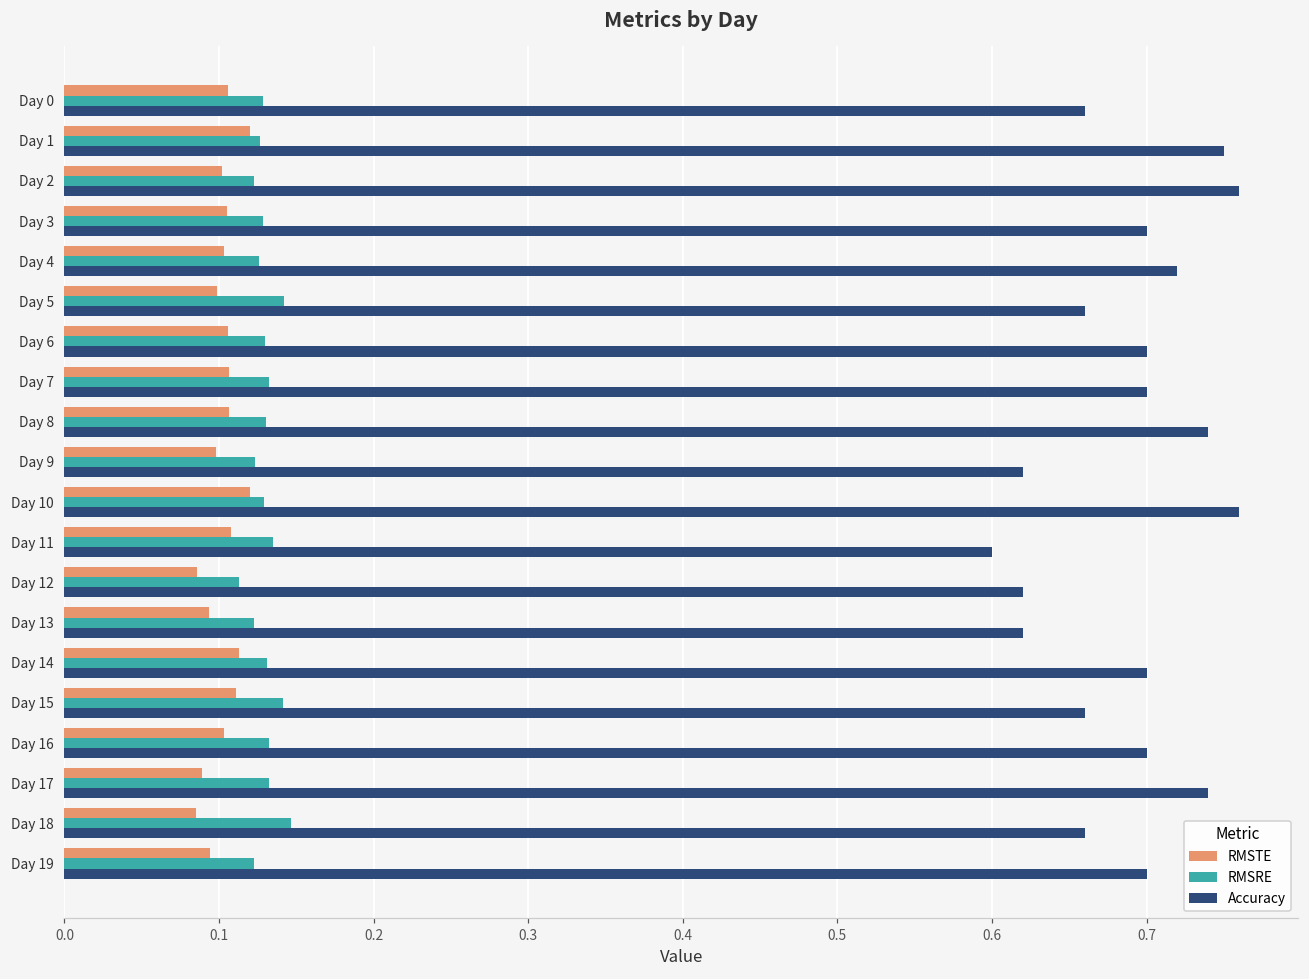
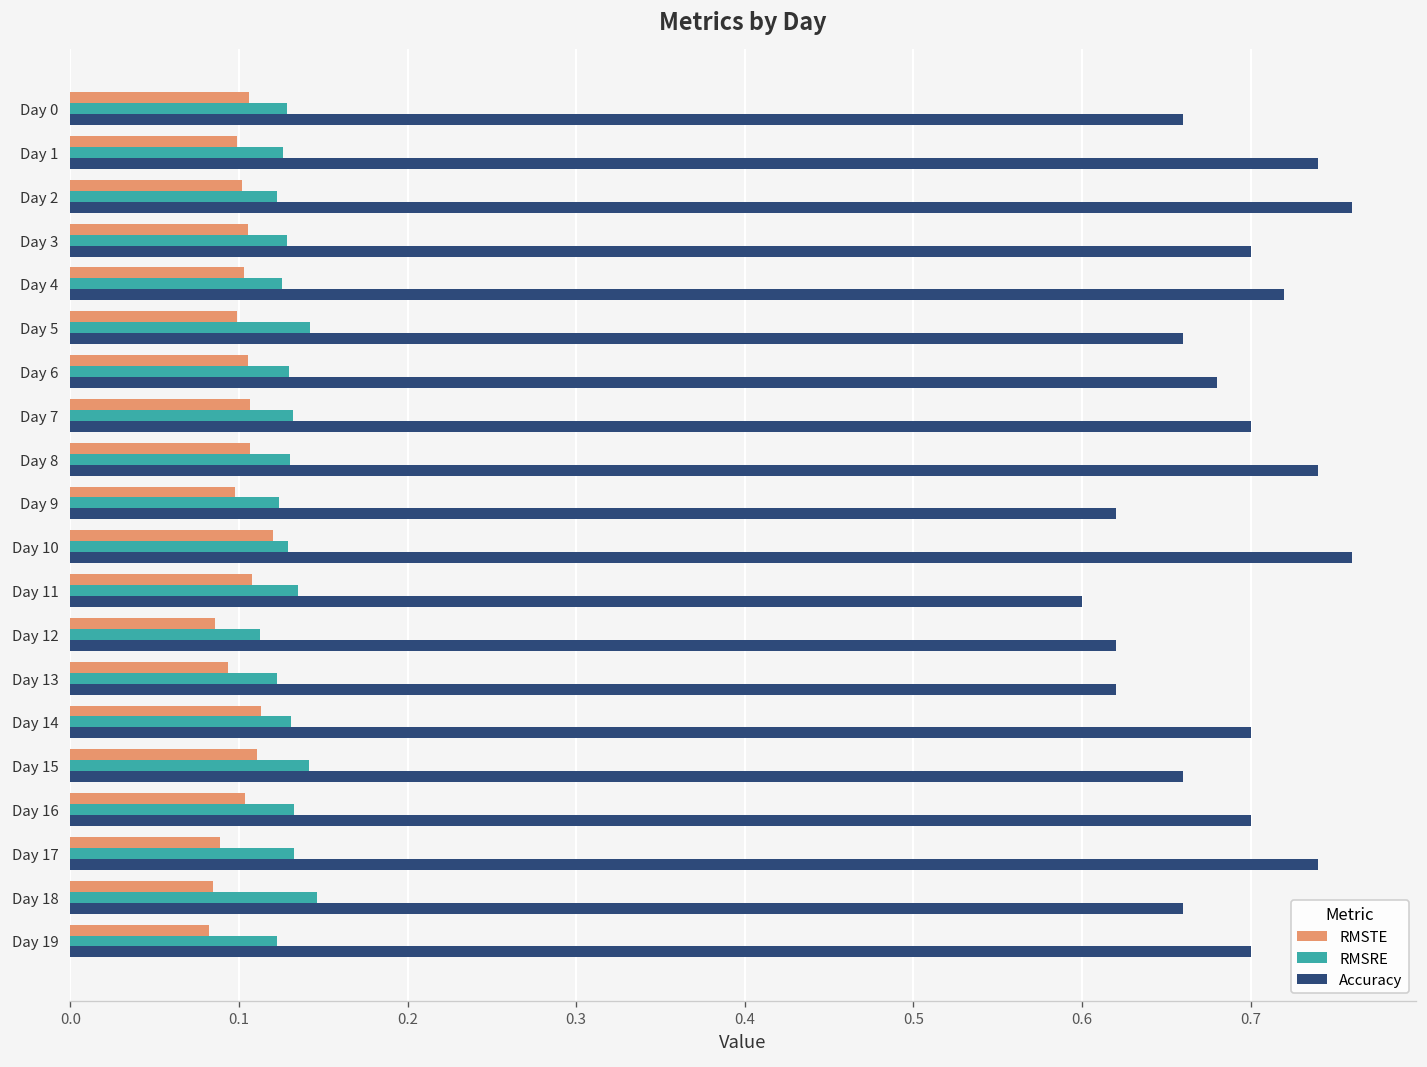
  {
    "RMSTE": {
      "Day 0": 0.106,
-     "Day 1": 0.120,
+     "Day 1": 0.099,
      "Day 2": 0.102,
      "Day 3": 0.105,
      "Day 4": 0.103,
      "Day 5": 0.099,
      "Day 6": 0.106,
      "Day 7": 0.106,
      "Day 8": 0.107,
      "Day 9": 0.098,
      "Day 10": 0.120,
      "Day 11": 0.108,
      "Day 12": 0.086,
      "Day 13": 0.093,
      "Day 14": 0.113,
      "Day 15": 0.111,
      "Day 16": 0.103,
      "Day 17": 0.089,
      "Day 18": 0.085,
-     "Day 19": 0.094
+     "Day 19": 0.083
    },
    "RMSRE": {
      "Day 0": 0.129,
      "Day 1": 0.126,
      "Day 2": 0.123,
      "Day 3": 0.129,
      "Day 4": 0.126,
      "Day 5": 0.142,
      "Day 6": 0.129,
      "Day 7": 0.132,
      "Day 8": 0.130,
      "Day 9": 0.124,
      "Day 10": 0.129,
      "Day 11": 0.135,
      "Day 12": 0.113,
      "Day 13": 0.122,
      "Day 14": 0.131,
      "Day 15": 0.142,
      "Day 16": 0.133,
      "Day 17": 0.133,
      "Day 18": 0.146,
      "Day 19": 0.123
    },
    "Accuracy": {
      "Day 0": 0.66,
-     "Day 1": 0.75,
+     "Day 1": 0.74,
      "Day 2": 0.76,
      "Day 3": 0.70,
      "Day 4": 0.72,
      "Day 5": 0.66,
-     "Day 6": 0.70,
+     "Day 6": 0.68,
      "Day 7": 0.70,
      "Day 8": 0.74,
      "Day 9": 0.62,
      "Day 10": 0.76,
      "Day 11": 0.60,
      "Day 12": 0.62,
      "Day 13": 0.62,
      "Day 14": 0.70,
      "Day 15": 0.66,
      "Day 16": 0.70,
      "Day 17": 0.74,
      "Day 18": 0.66,
      "Day 19": 0.70
    }
  }
